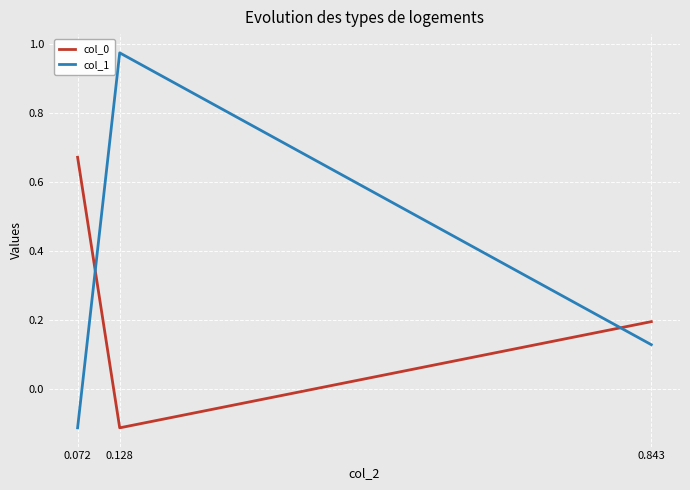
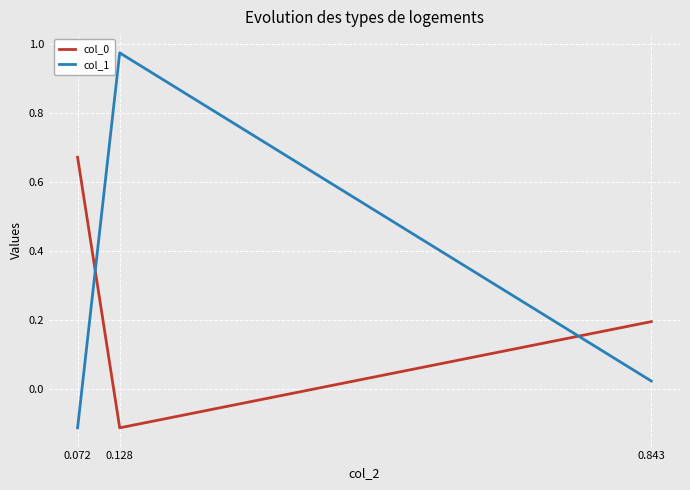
  {
    "col_0": {
      "0.072": 0.67,
      "0.128": -0.11,
      "0.843": 0.20
    },
    "col_1": {
      "0.072": -0.11,
      "0.128": 0.97,
-     "0.843": 0.13
+     "0.843": 0.02
    }
  }
